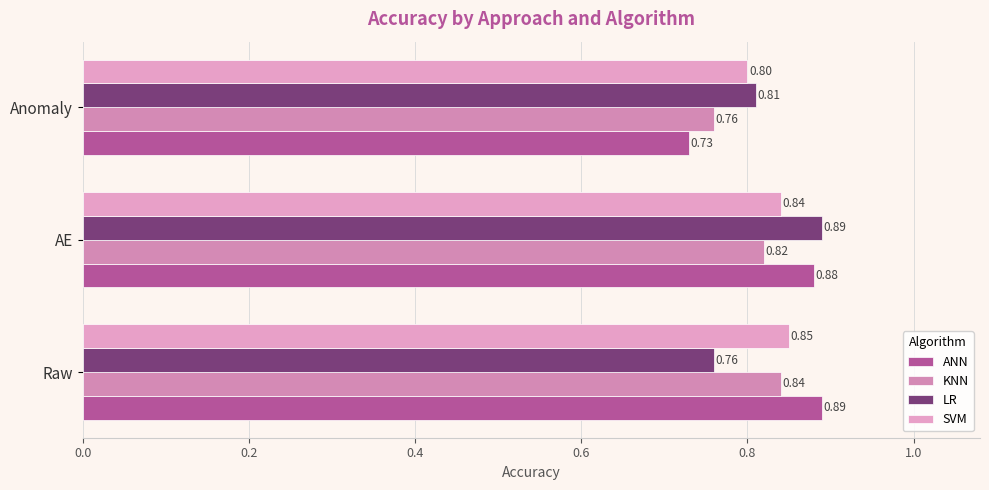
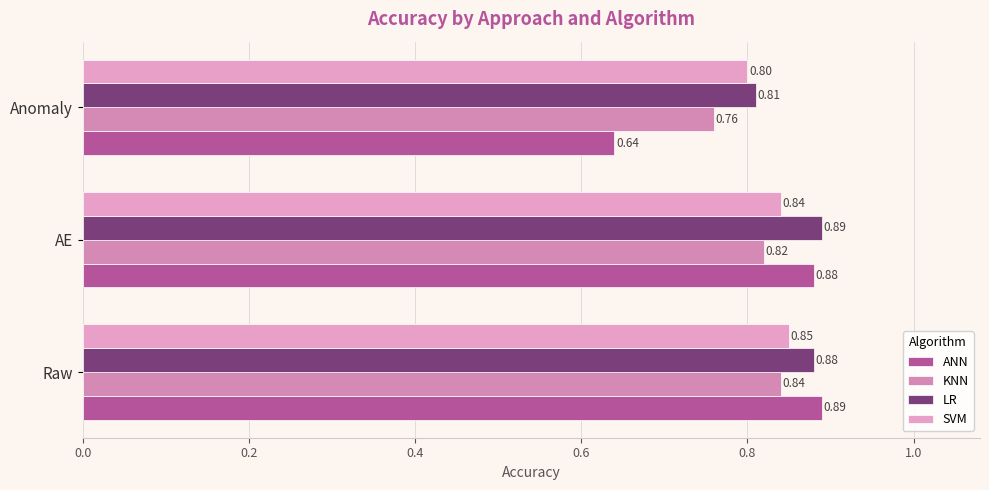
  {
    "ANN": {
-     "Anomaly": 0.73,
+     "Anomaly": 0.64,
      "AE": 0.88,
      "Raw": 0.89
    },
    "LR": {
      "Anomaly": 0.81,
      "AE": 0.89,
-     "Raw": 0.76
+     "Raw": 0.88
    }
  }
